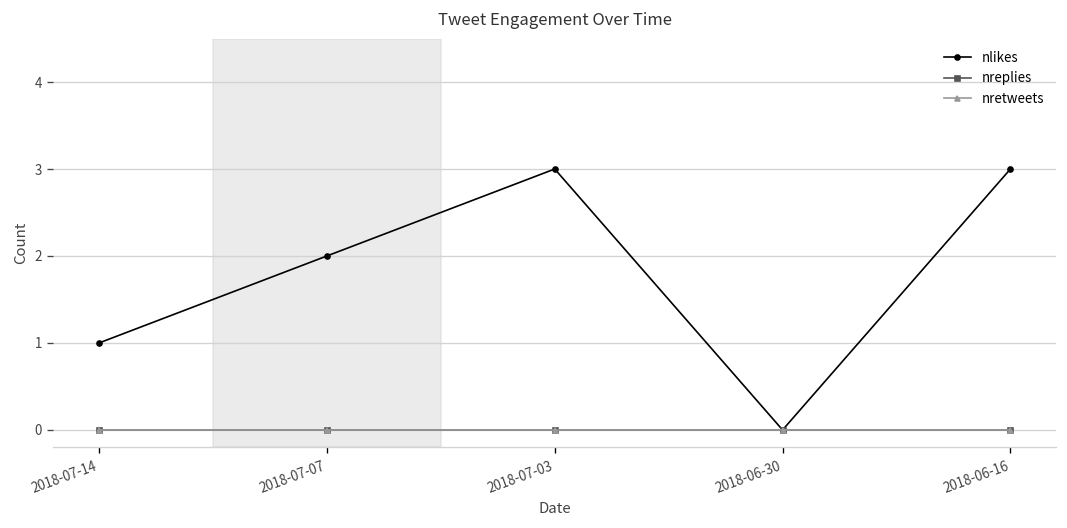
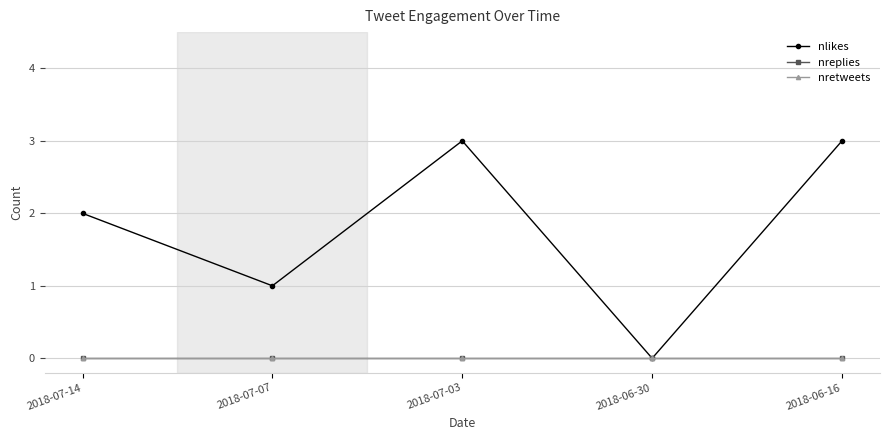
  {
    "nlikes": {
-     "2018-07-14": 1,
-     "2018-07-07": 2,
+     "2018-07-14": 2,
+     "2018-07-07": 1,
      "2018-07-03": 3,
      "2018-06-16": 3
    },
    "nretweets": {
      "2018-07-14": 0,
      "2018-07-07": 0,
      "2018-07-03": 0,
      "2018-06-16": 0
    }
  }
